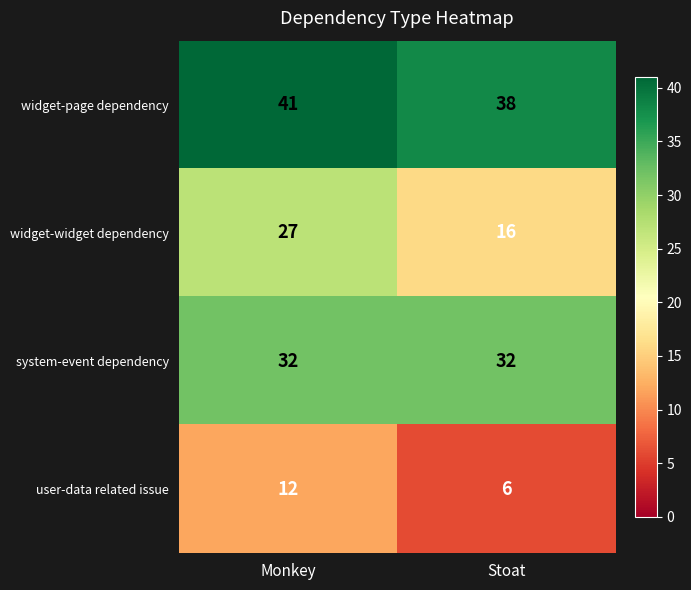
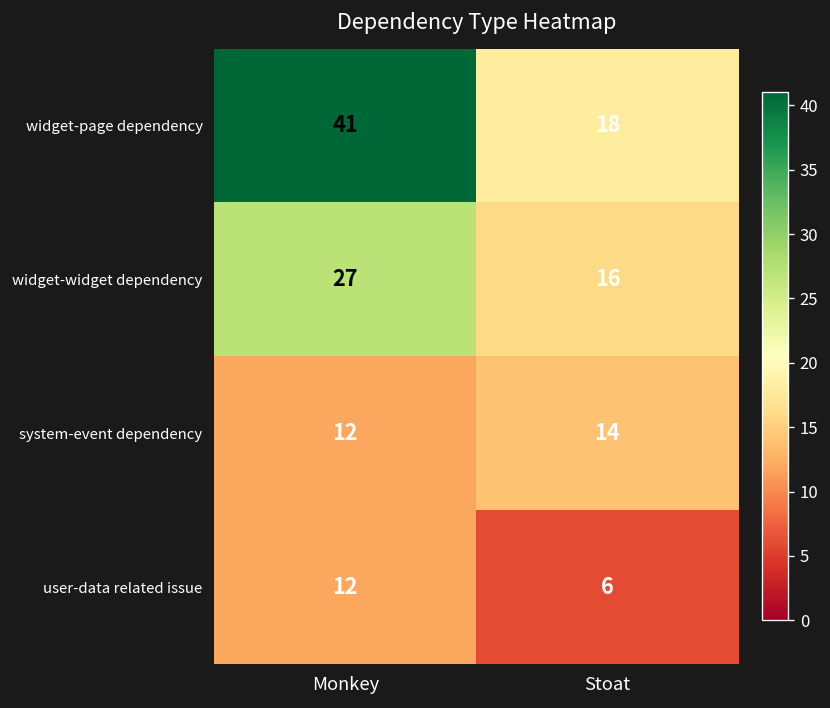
  {
    "widget-page dependency": {
      "Monkey": 41,
-     "Stoat": 38
+     "Stoat": 18
    },
    "widget-widget dependency": {
      "Monkey": 27,
      "Stoat": 16
    },
    "system-event dependency": {
-     "Monkey": 32,
-     "Stoat": 32
+     "Monkey": 12,
+     "Stoat": 14
    },
    "user-data related issue": {
      "Monkey": 12,
      "Stoat": 6
    }
  }
